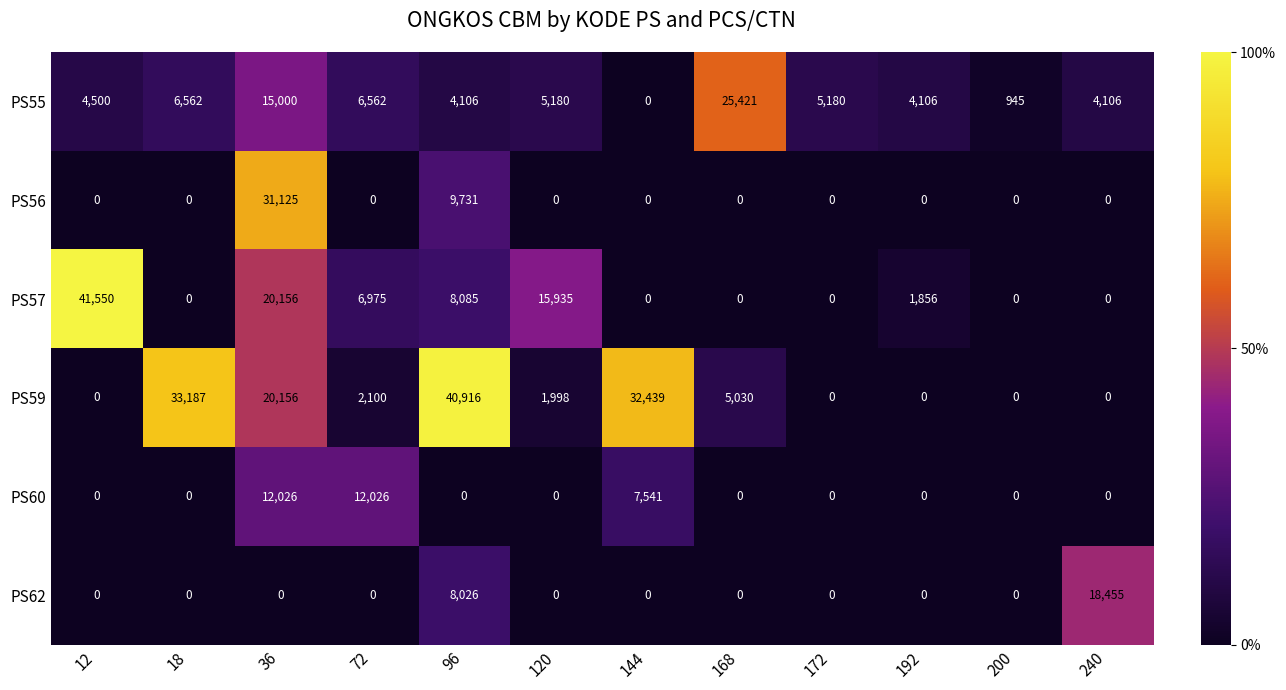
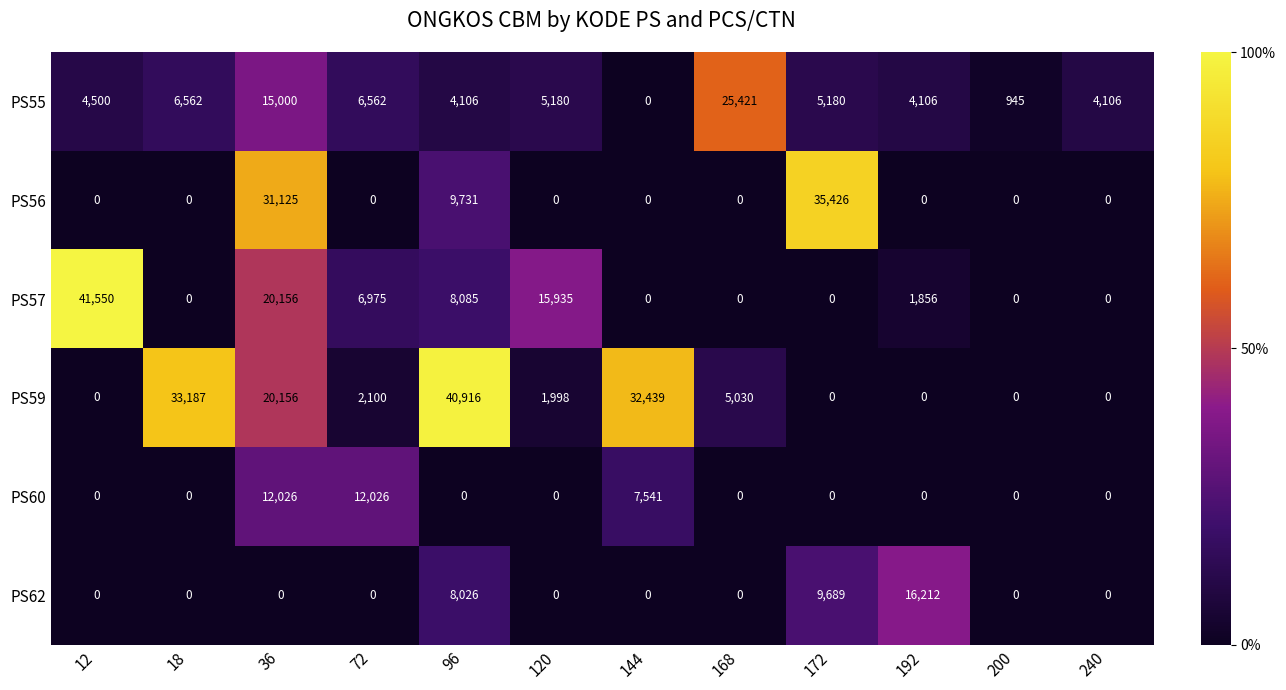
  {
    "PS55": {
      "12": "4,500",
      "18": "6,562",
      "36": "15,000",
      "72": "6,562",
      "96": "4,106",
      "120": "5,180",
      "144": "0",
      "168": "25,421",
      "172": "5,180",
      "192": "4,106",
      "200": "945",
      "240": "4,106"
    },
    "PS56": {
      "12": "0",
      "18": "0",
      "36": "31,125",
      "72": "0",
      "96": "9,731",
      "120": "0",
      "144": "0",
      "168": "0",
-     "172": "0",
+     "172": "35,426",
      "192": "0",
      "200": "0",
      "240": "0"
    },
    "PS57": {
      "12": "41,550",
      "18": "0",
      "36": "20,156",
      "72": "6,975",
      "96": "8,085",
      "120": "15,935",
      "144": "0",
      "168": "0",
      "172": "0",
      "192": "1,856",
      "200": "0",
      "240": "0"
    },
    "PS59": {
      "12": "0",
      "18": "33,187",
      "36": "20,156",
      "72": "2,100",
      "96": "40,916",
      "120": "1,998",
      "144": "32,439",
      "168": "5,030",
      "172": "0",
      "192": "0",
      "200": "0",
      "240": "0"
    },
    "PS60": {
      "12": "0",
      "18": "0",
      "36": "12,026",
      "72": "12,026",
      "96": "0",
      "120": "0",
      "144": "7,541",
      "168": "0",
      "172": "0",
      "192": "0",
      "200": "0",
      "240": "0"
    },
    "PS62": {
      "12": "0",
      "18": "0",
      "36": "0",
      "72": "0",
      "96": "8,026",
      "120": "0",
      "144": "0",
      "168": "0",
-     "172": "0",
-     "192": "0",
+     "172": "9,689",
+     "192": "16,212",
      "200": "0",
-     "240": "18,455"
+     "240": "0"
    }
  }
